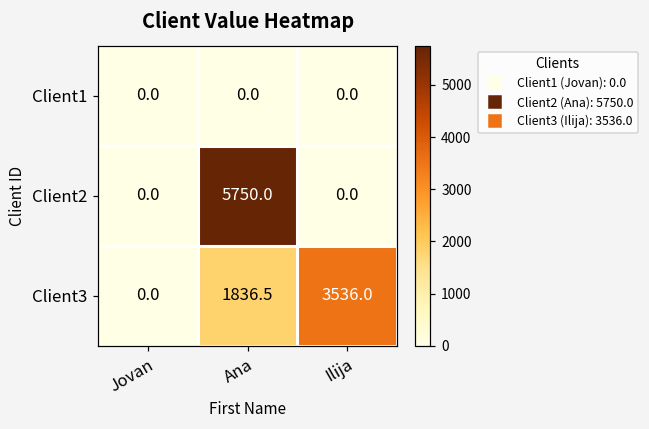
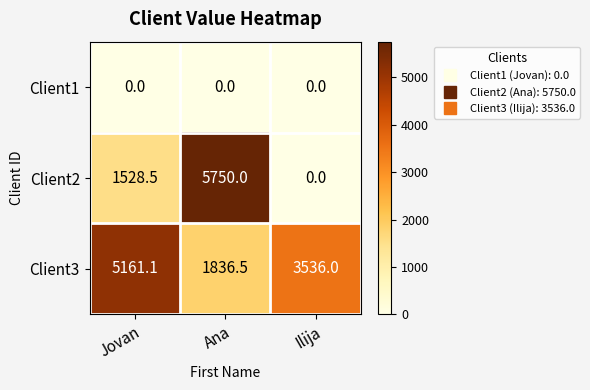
  {
    "Client1": {
      "Jovan": 0.0,
      "Ana": 0.0,
      "Ilija": 0.0
    },
    "Client2": {
-     "Jovan": 0.0,
+     "Jovan": 1528.5,
      "Ana": 5750.0,
      "Ilija": 0.0
    },
    "Client3": {
-     "Jovan": 0.0,
+     "Jovan": 5161.1,
      "Ana": 1836.5,
      "Ilija": 3536.0
    }
  }
